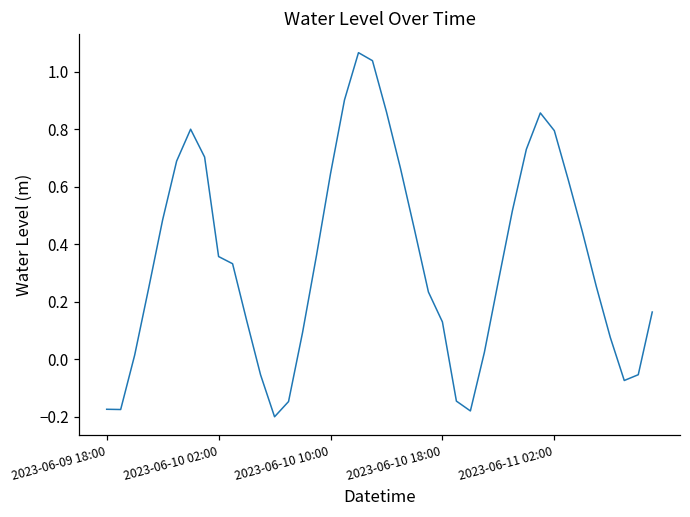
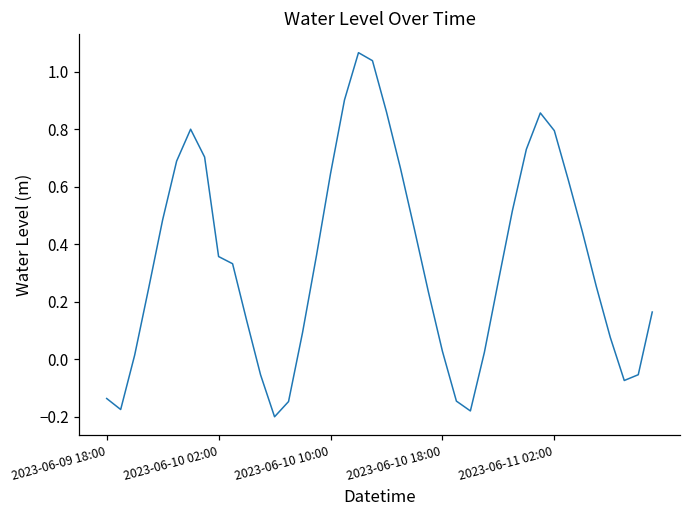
  {
-   "2023-06-09 18:00": -0.17,
+   "2023-06-09 18:00": -0.14,
    "2023-06-10 02:00": 0.36,
    "2023-06-10 10:00": 0.65,
-   "2023-06-10 18:00": 0.13,
+   "2023-06-10 18:00": 0.03,
    "2023-06-11 02:00": 0.80
  }
